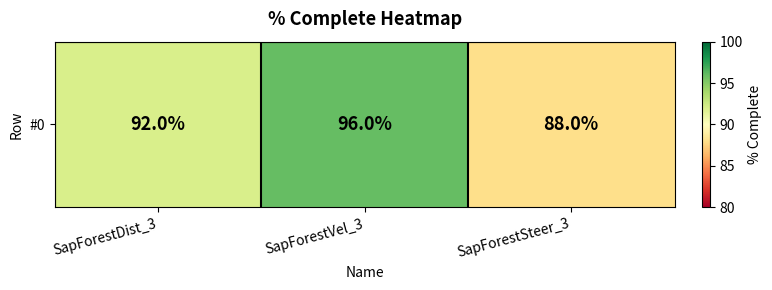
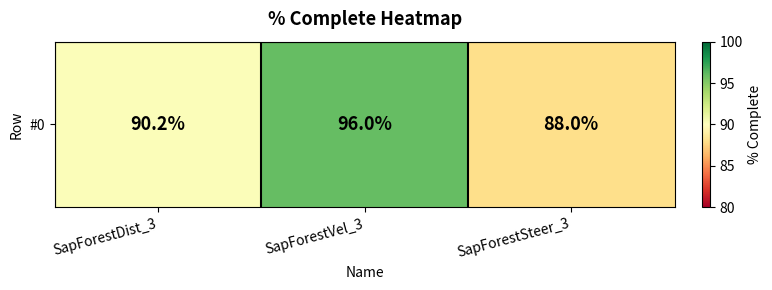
  {
    "#0": {
-     "SapForestDist_3": "92.0%",
+     "SapForestDist_3": "90.2%",
      "SapForestVel_3": "96.0%",
      "SapForestSteer_3": "88.0%"
    }
  }
